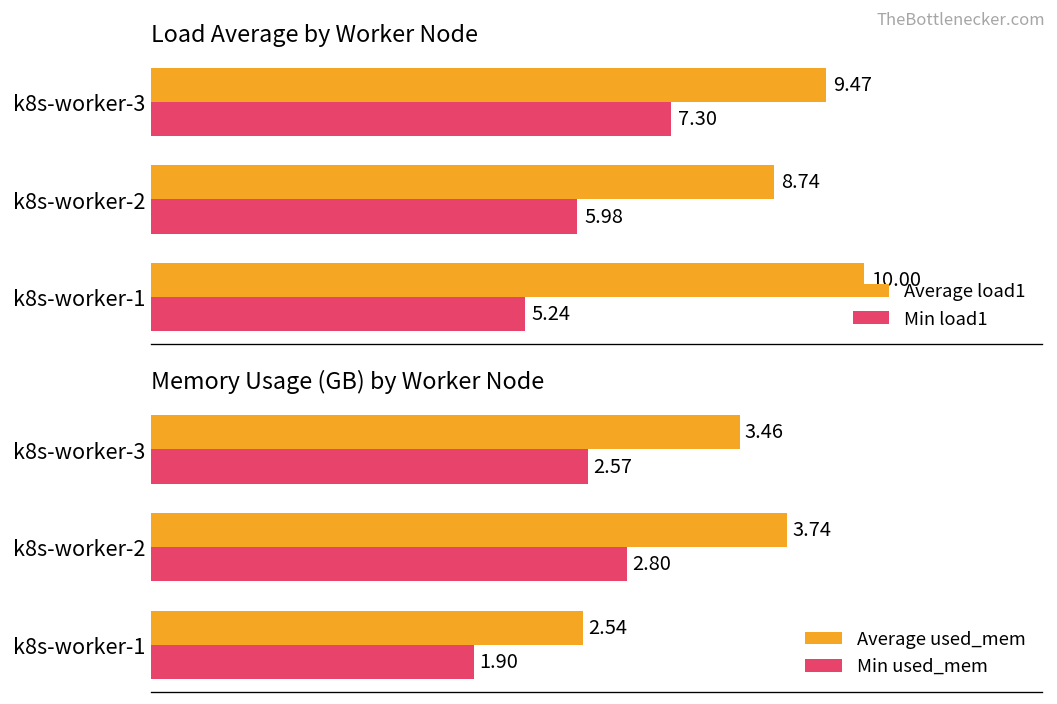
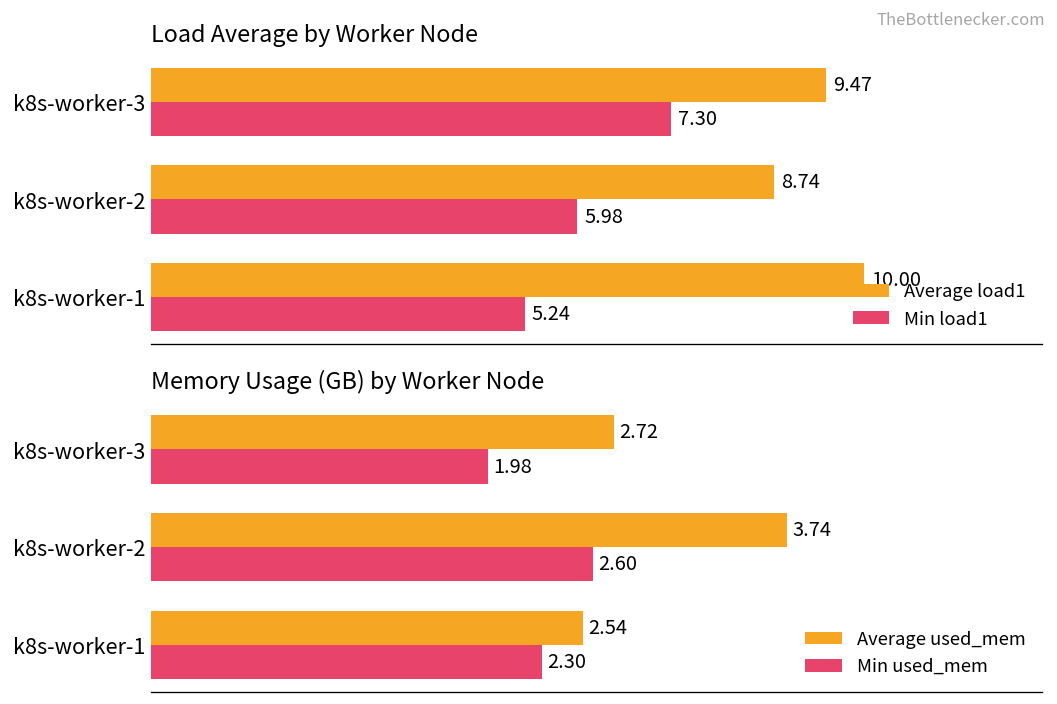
  {
    "Load Average by Worker Node": {
      "Average load1": {
        "k8s-worker-3": 9.47,
        "k8s-worker-2": 8.74,
        "k8s-worker-1": 10.00
      },
      "Min load1": {
        "k8s-worker-3": 7.30,
        "k8s-worker-2": 5.98,
        "k8s-worker-1": 5.24
      }
    },
    "Memory Usage (GB) by Worker Node": {
      "Average used_mem": {
-       "k8s-worker-3": 3.46,
+       "k8s-worker-3": 2.72,
        "k8s-worker-2": 3.74,
        "k8s-worker-1": 2.54
      },
      "Min used_mem": {
-       "k8s-worker-3": 2.57,
-       "k8s-worker-2": 2.80,
-       "k8s-worker-1": 1.90
+       "k8s-worker-3": 1.98,
+       "k8s-worker-2": 2.60,
+       "k8s-worker-1": 2.30
      }
    }
  }
